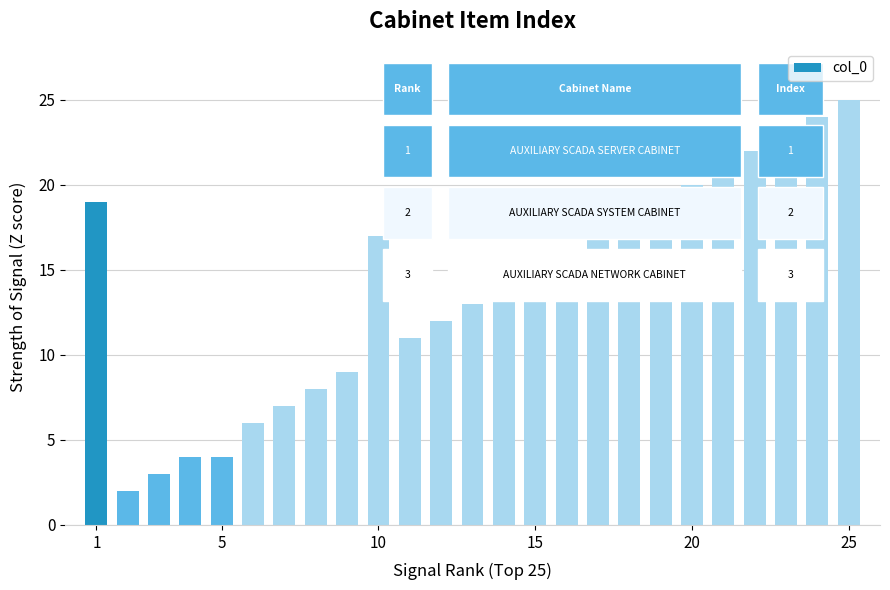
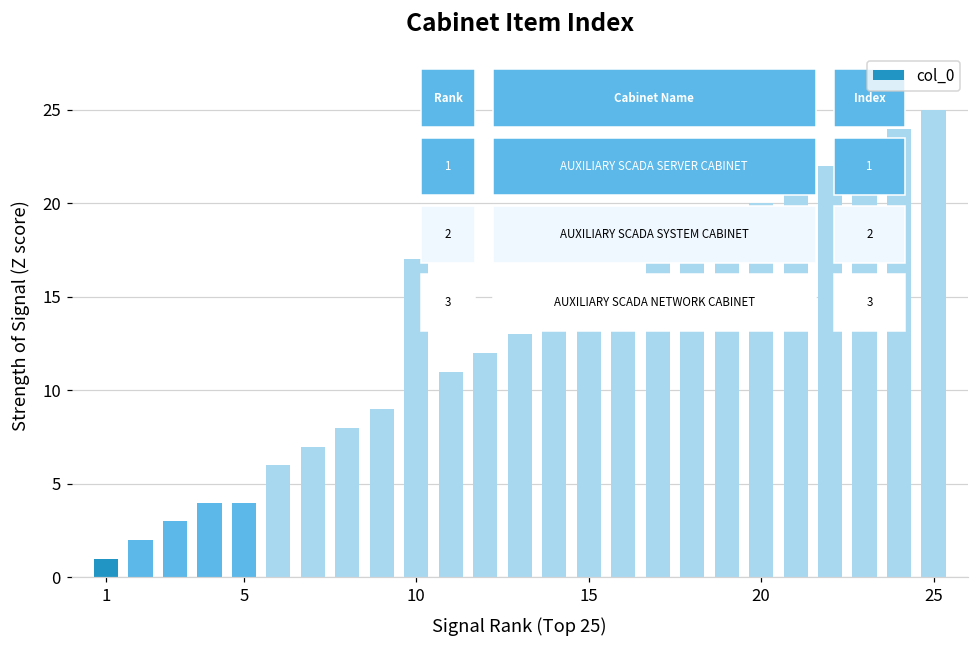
  {
-   "1": 19,
+   "1": 1,
    "5": 4,
    "10": 17,
    "20": 20,
    "25": 25
  }
